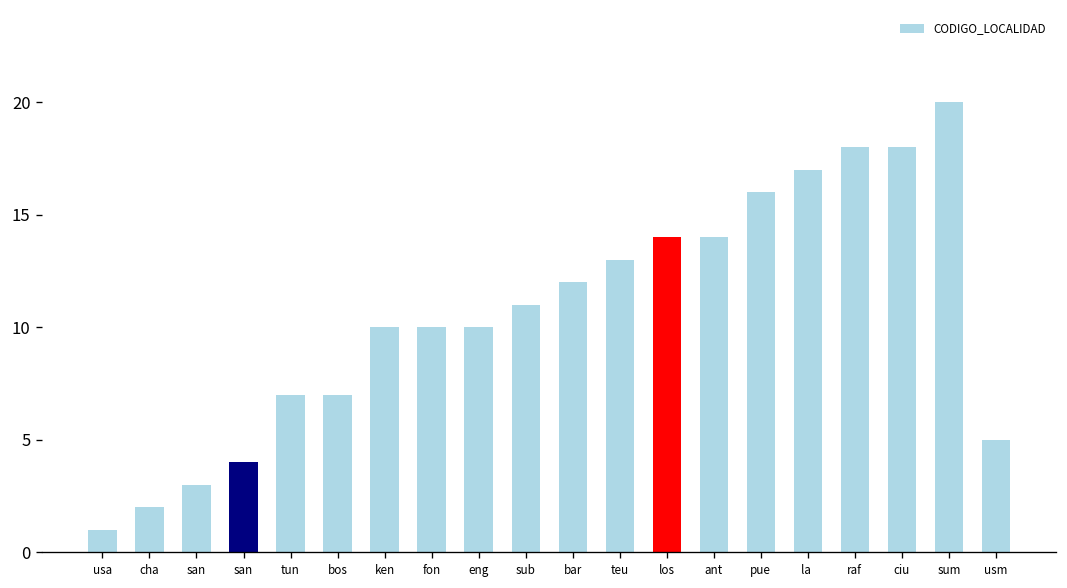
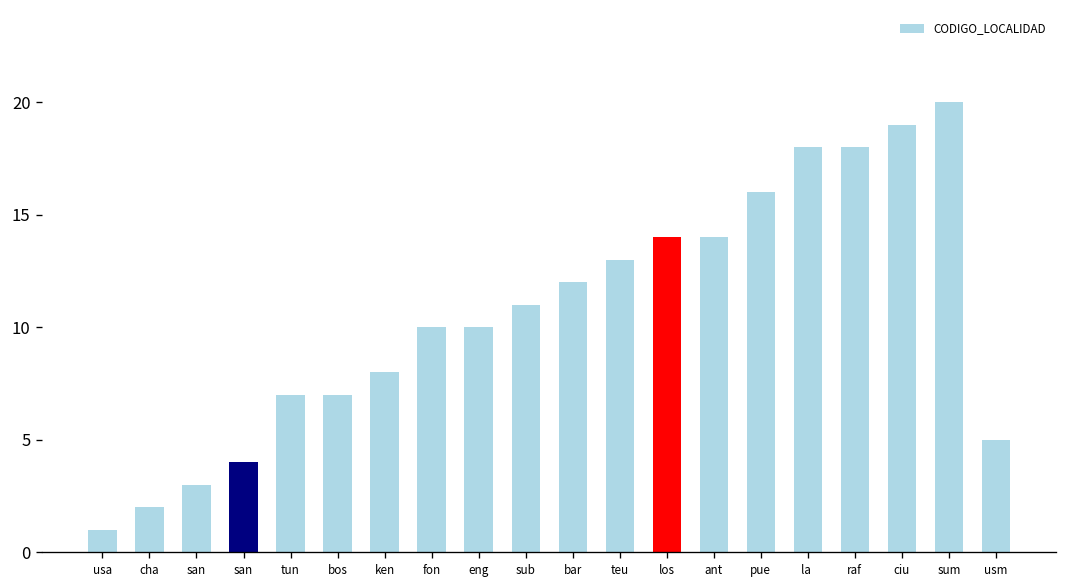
  {
    "usa": 1,
    "cha": 2,
    "tun": 7,
    "bos": 7,
-   "ken": 10,
+   "ken": 8,
    "fon": 10,
    "eng": 10,
    "sub": 11,
    "bar": 12,
    "teu": 13,
    "los": 14,
    "ant": 14,
    "pue": 16,
-   "la": 17,
+   "la": 18,
    "raf": 18,
-   "ciu": 18,
+   "ciu": 19,
    "sum": 20,
    "usm": 5
  }
